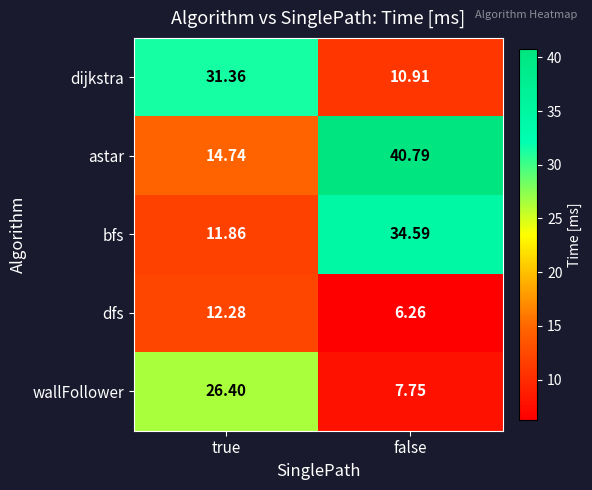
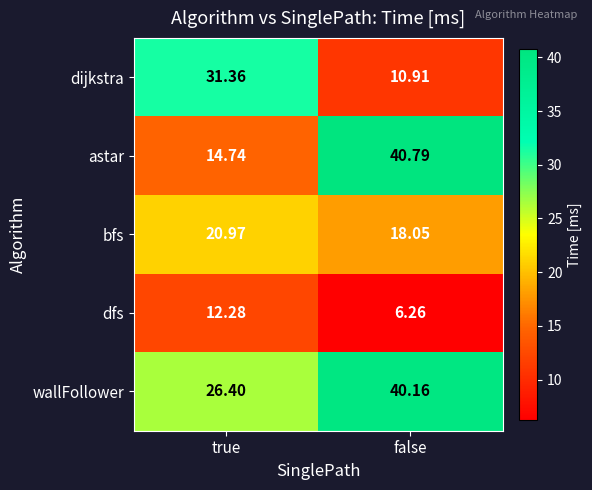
  {
    "dijkstra": {
      "true": 31.36,
      "false": 10.91
    },
    "astar": {
      "true": 14.74,
      "false": 40.79
    },
    "bfs": {
-     "true": 11.86,
-     "false": 34.59
+     "true": 20.97,
+     "false": 18.05
    },
    "dfs": {
      "true": 12.28,
      "false": 6.26
    },
    "wallFollower": {
      "true": 26.40,
-     "false": 7.75
+     "false": 40.16
    }
  }
